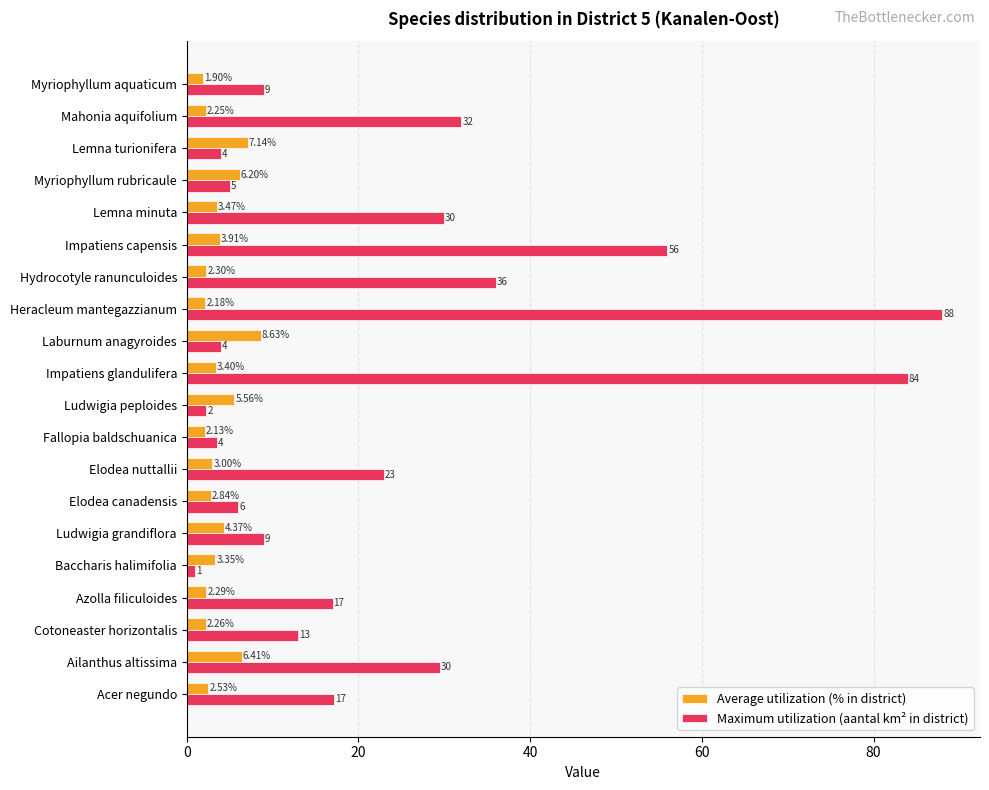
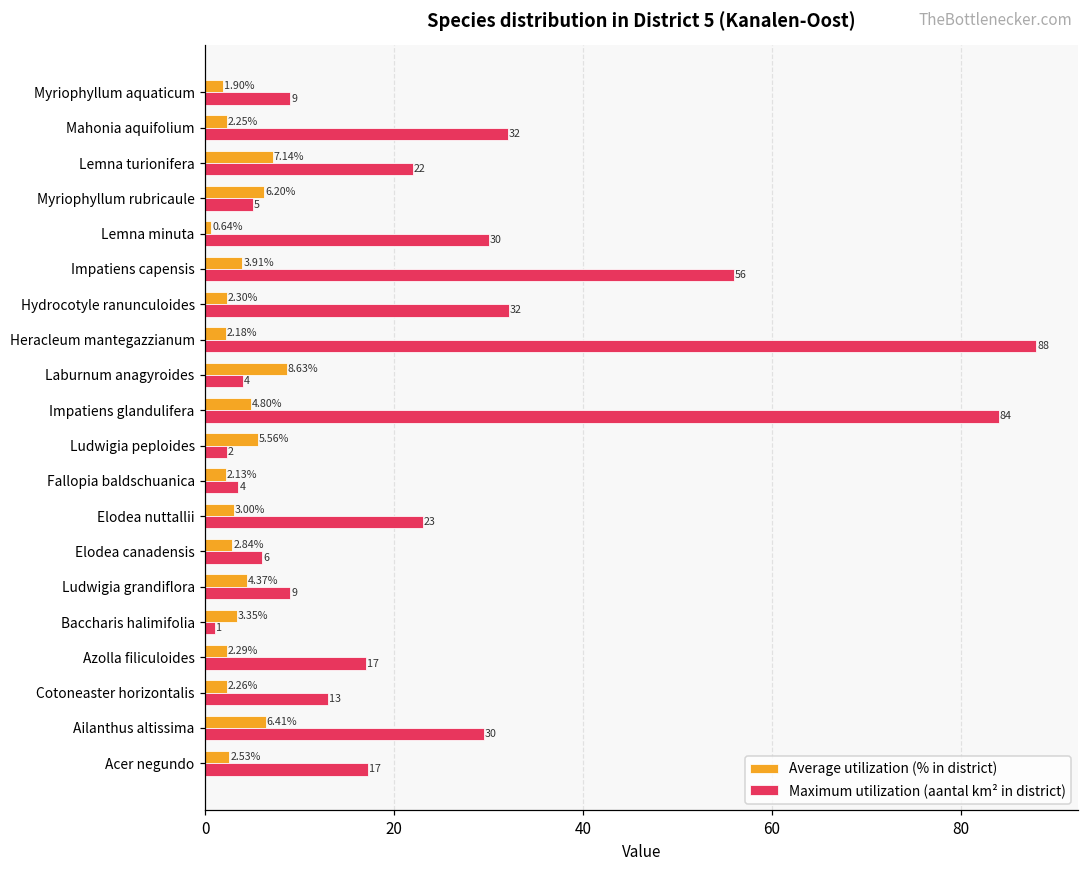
  {
    "Average utilization (% in district)": {
      "Myriophyllum aquaticum": "1.90%",
      "Mahonia aquifolium": "2.25%",
      "Lemna turionifera": "7.14%",
      "Myriophyllum rubricaule": "6.20%",
-     "Lemna minuta": "3.47%",
+     "Lemna minuta": "0.64%",
      "Impatiens capensis": "3.91%",
      "Hydrocotyle ranunculoides": "2.30%",
      "Heracleum mantegazzianum": "2.18%",
      "Laburnum anagyroides": "8.63%",
-     "Impatiens glandulifera": "3.40%",
+     "Impatiens glandulifera": "4.80%",
      "Ludwigia peploides": "5.56%",
      "Fallopia baldschuanica": "2.13%",
      "Elodea nuttallii": "3.00%",
      "Elodea canadensis": "2.84%",
      "Ludwigia grandiflora": "4.37%",
      "Baccharis halimifolia": "3.35%",
      "Azolla filiculoides": "2.29%",
      "Cotoneaster horizontalis": "2.26%",
      "Ailanthus altissima": "6.41%",
      "Acer negundo": "2.53%"
    },
    "Maximum utilization (aantal km² in district)": {
      "Myriophyllum aquaticum": "9",
      "Mahonia aquifolium": "32",
-     "Lemna turionifera": "4",
+     "Lemna turionifera": "22",
      "Myriophyllum rubricaule": "5",
      "Lemna minuta": "30",
      "Impatiens capensis": "56",
-     "Hydrocotyle ranunculoides": "36",
+     "Hydrocotyle ranunculoides": "32",
      "Heracleum mantegazzianum": "88",
      "Laburnum anagyroides": "4",
      "Impatiens glandulifera": "84",
      "Ludwigia peploides": "2",
      "Fallopia baldschuanica": "4",
      "Elodea nuttallii": "23",
      "Elodea canadensis": "6",
      "Ludwigia grandiflora": "9",
      "Baccharis halimifolia": "1",
      "Azolla filiculoides": "17",
      "Cotoneaster horizontalis": "13",
      "Ailanthus altissima": "30",
      "Acer negundo": "17"
    }
  }
